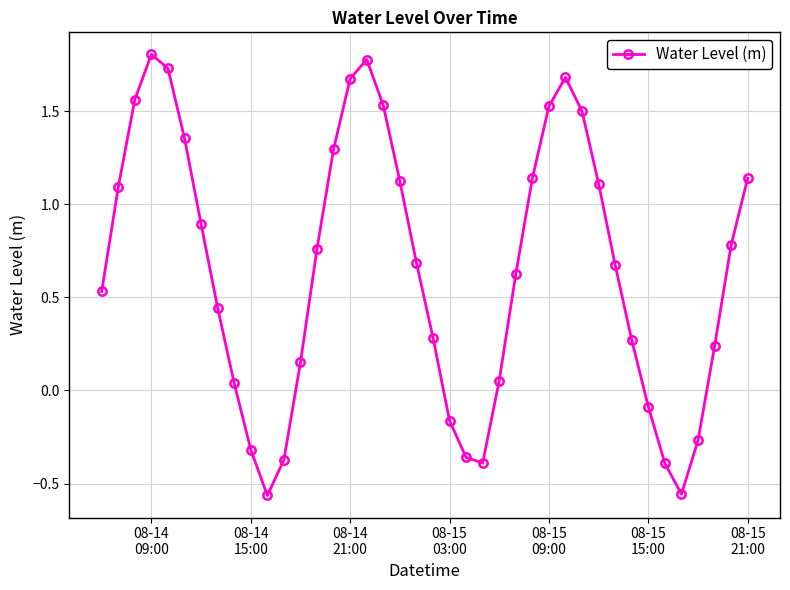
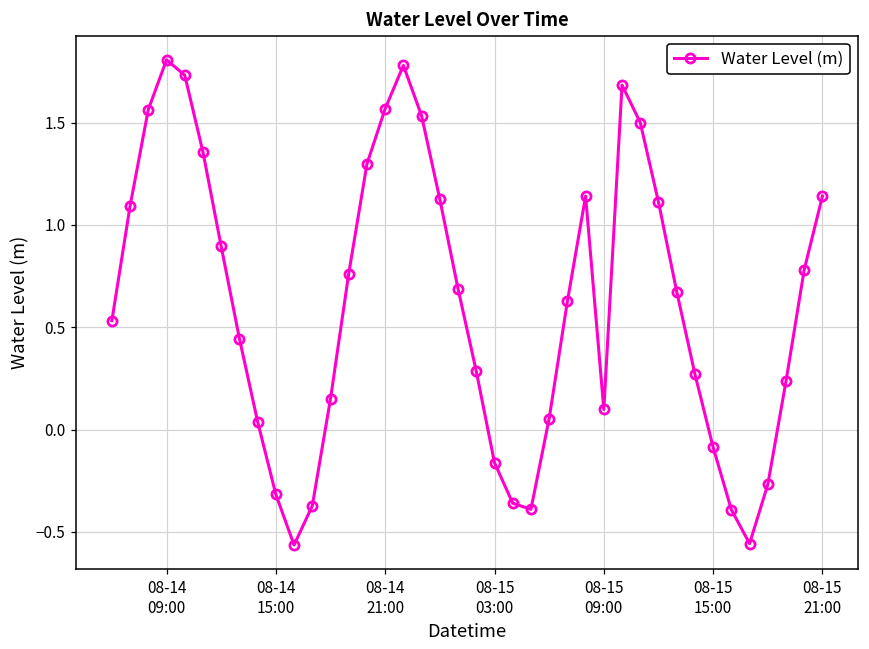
  {
    "08-14 09:00": 1.81,
    "08-14 15:00": -0.32,
-   "08-14 21:00": 1.68,
+   "08-14 21:00": 1.57,
    "08-15 03:00": -0.16,
-   "08-15 09:00": 1.53,
+   "08-15 09:00": 0.10,
    "08-15 15:00": -0.09,
    "08-15 21:00": 1.14
  }
